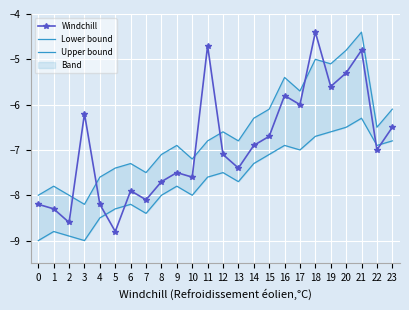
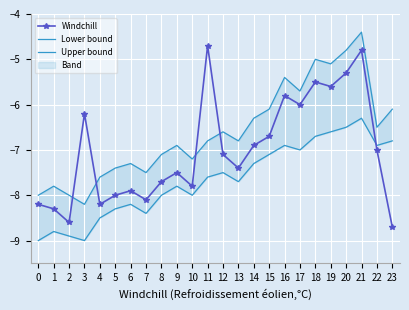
  {
    "Windchill": {
      "0": -8.2,
      "1": -8.3,
      "2": -8.6,
      "3": -6.2,
      "4": -8.2,
-     "5": -8.8,
+     "5": -8.0,
      "6": -7.9,
      "7": -8.1,
      "8": -7.7,
      "9": -7.5,
-     "10": -7.6,
+     "10": -7.8,
      "11": -4.7,
      "12": -7.1,
      "13": -7.4,
      "14": -6.9,
      "15": -6.7,
      "16": -5.8,
      "17": -6.0,
-     "18": -4.4,
+     "18": -5.5,
      "19": -5.6,
      "20": -5.3,
      "21": -4.8,
      "22": -7.0,
-     "23": -6.5
+     "23": -8.7
    }
  }
